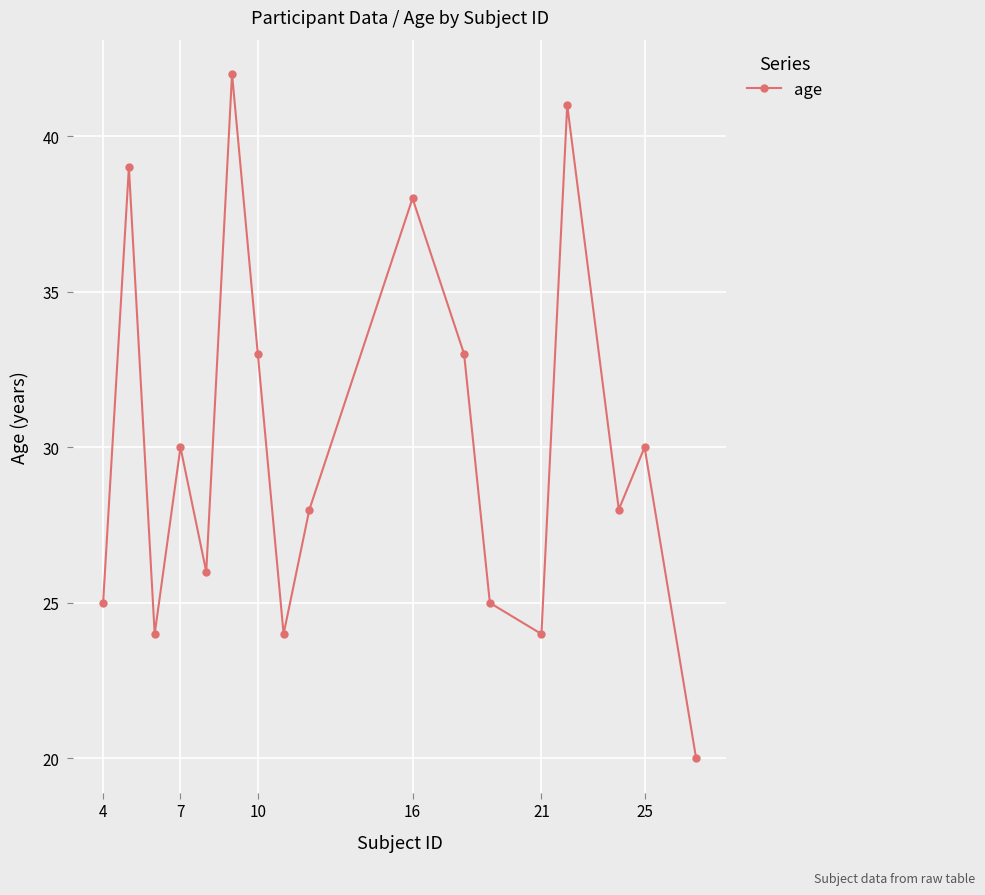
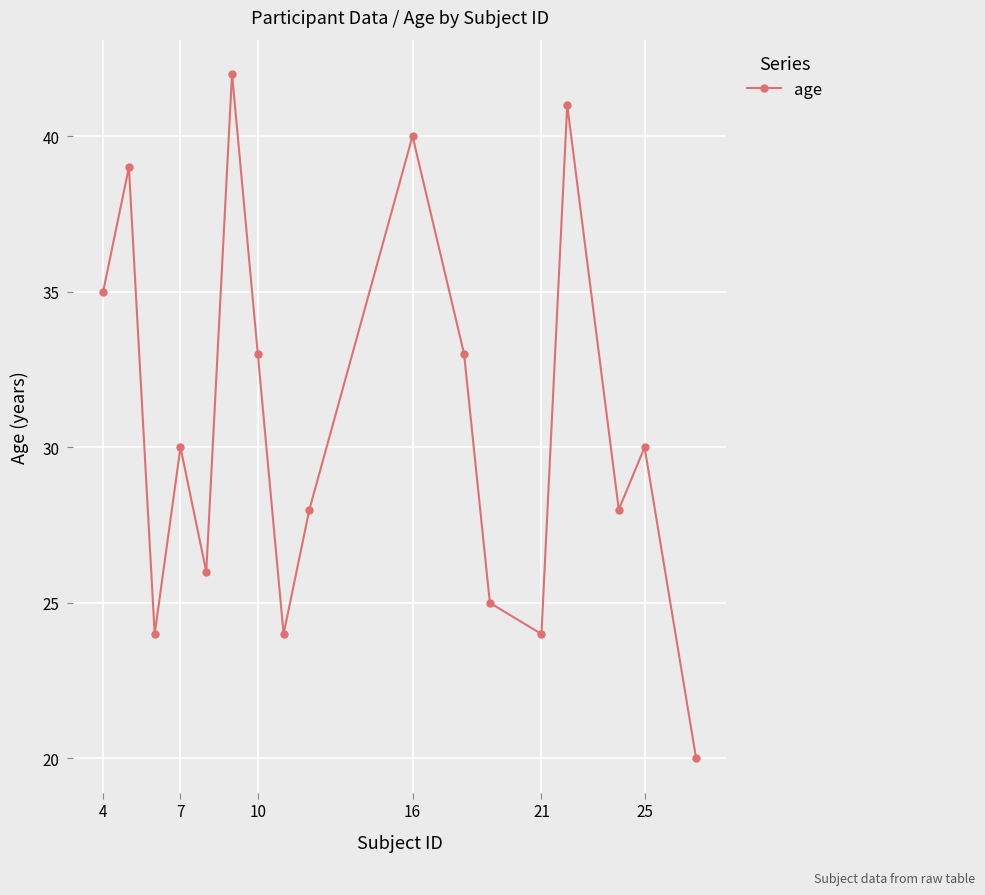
  {
-   "4": 25,
+   "4": 35,
    "7": 30,
    "10": 33,
-   "16": 38,
+   "16": 40,
    "21": 24,
    "25": 30
  }
